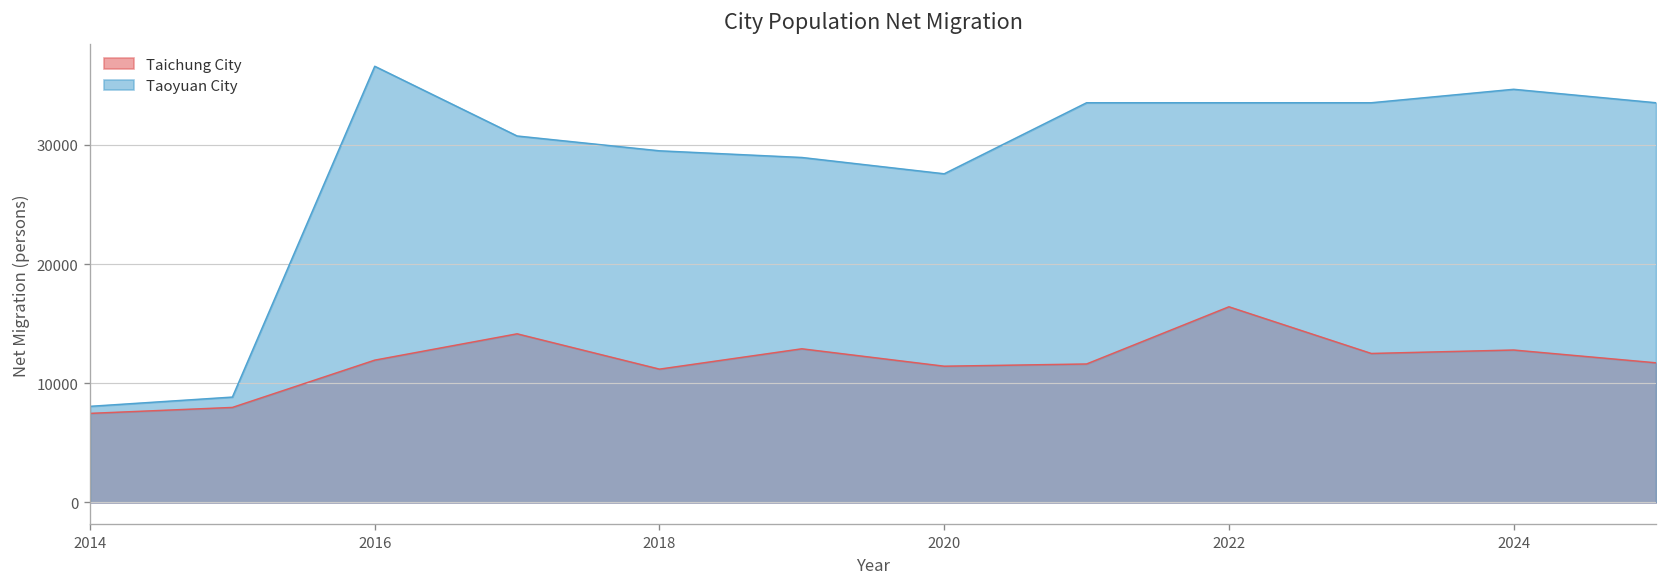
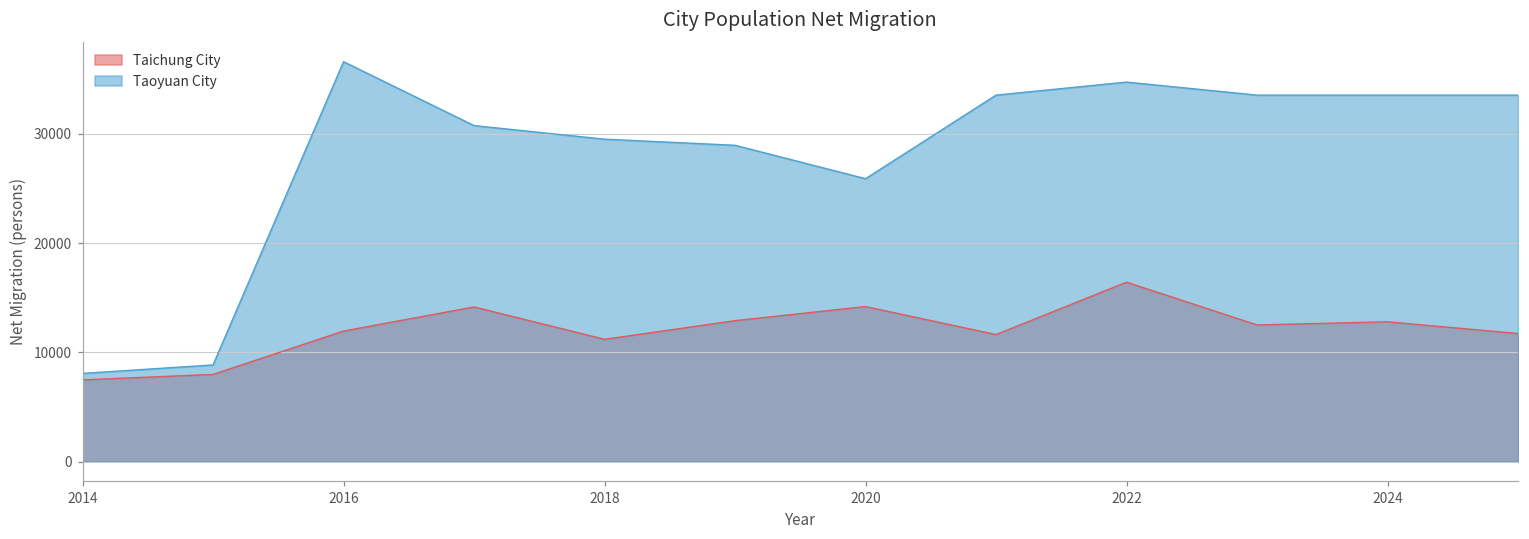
  {
    "Taichung City": {
      "2014": 7000,
      "2016": 12000,
      "2018": 11000,
-     "2020": 11000,
+     "2020": 14000,
      "2022": 16000,
      "2024": 13000
    },
    "Taoyuan City": {
      "2014": 8000,
      "2016": 37000,
      "2018": 30000,
-     "2020": 28000,
-     "2022": 34000,
-     "2024": 35000
+     "2020": 26000,
+     "2022": 35000,
+     "2024": 34000
    }
  }
